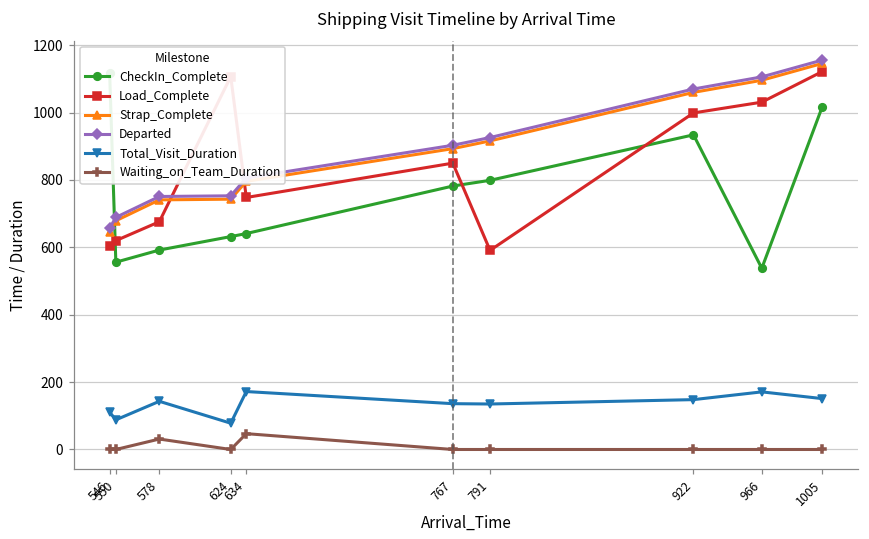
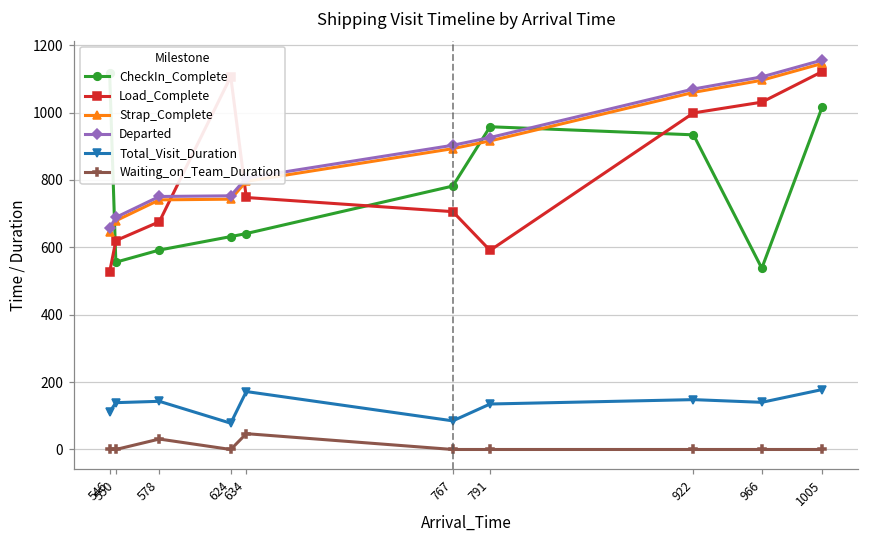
  {
    "CheckIn_Complete": {
      "550": 560,
      "578": 590,
      "624": 630,
      "634": 640,
      "767": 780,
-     "791": 800,
+     "791": 960,
      "922": 930,
      "966": 540,
      "1005": 1020
    },
    "Load_Complete": {
-     "546": 600,
+     "546": 530,
      "550": 620,
      "578": 680,
      "634": 750,
-     "767": 850,
+     "767": 710,
      "791": 590,
      "922": 1000,
      "966": 1030,
      "1005": 1120
    },
    "Strap_Complete": {
      "546": 650,
      "550": 680,
      "578": 740,
      "624": 740,
      "634": 800,
      "767": 890,
      "791": 920,
      "922": 1060,
      "966": 1100,
      "1005": 1150
    },
    "Departed": {
      "546": 660,
      "550": 690,
      "578": 750,
      "624": 750,
      "634": 810,
      "767": 900,
      "791": 930,
      "922": 1070,
      "966": 1110,
      "1005": 1160
    },
    "Total_Visit_Duration": {
      "546": 110,
-     "550": 90,
+     "550": 140,
      "578": 140,
      "624": 80,
      "634": 170,
-     "767": 140,
+     "767": 90,
      "791": 140,
      "922": 150,
-     "966": 170,
-     "1005": 150
+     "966": 140,
+     "1005": 180
    },
    "Waiting_on_Team_Duration": {
      "546": 0,
      "550": 0,
      "578": 30,
      "624": 0,
      "634": 50,
      "767": 0,
      "791": 0,
      "922": 0,
      "966": 0,
      "1005": 0
    }
  }
